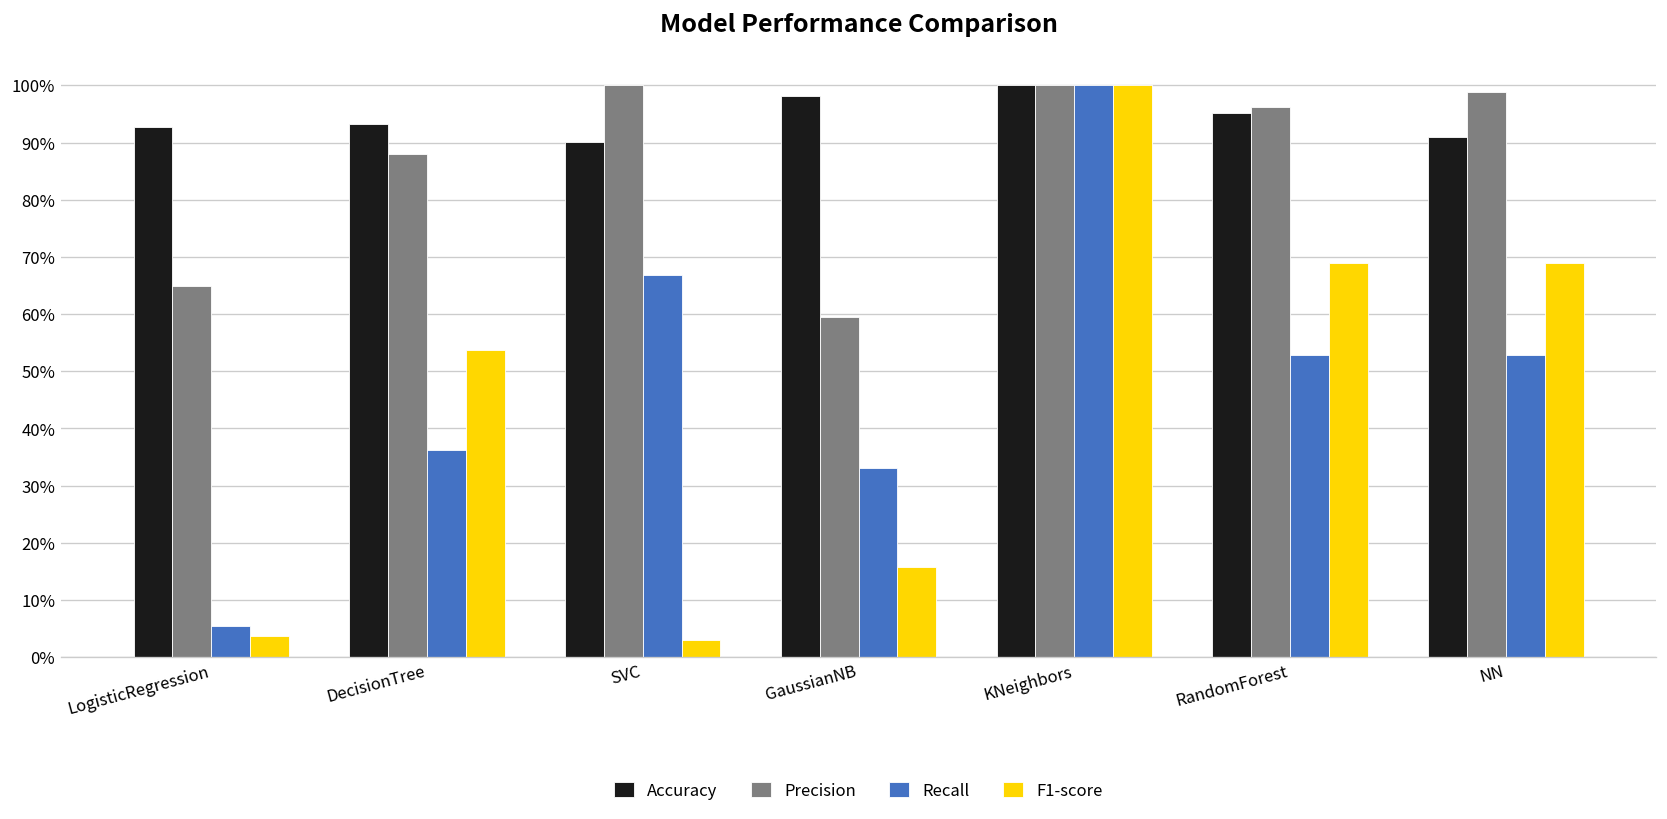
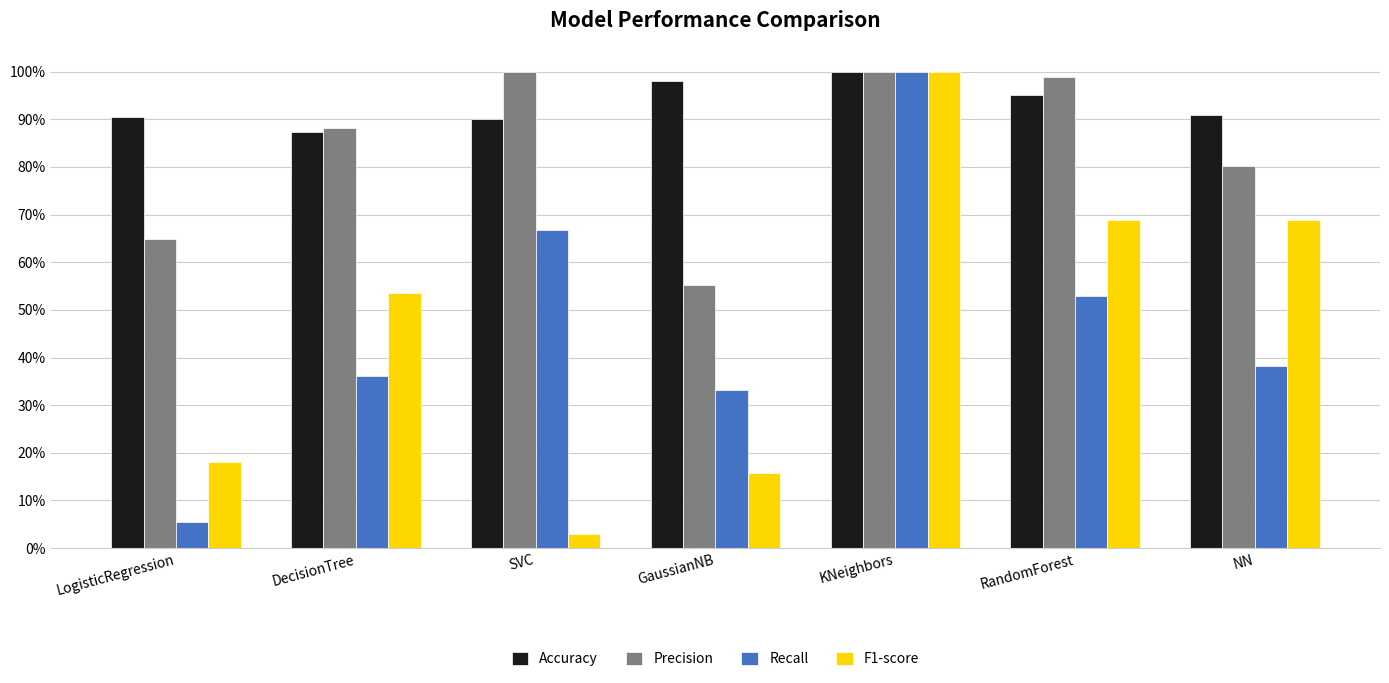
  {
    "Accuracy": {
-     "LogisticRegression": "93%",
-     "DecisionTree": "93%",
+     "LogisticRegression": "91%",
+     "DecisionTree": "87%",
      "SVC": "90%",
      "GaussianNB": "98%",
      "KNeighbors": "100%",
      "RandomForest": "95%",
      "NN": "91%"
    },
    "Precision": {
      "LogisticRegression": "65%",
      "DecisionTree": "88%",
      "SVC": "100%",
-     "GaussianNB": "59%",
+     "GaussianNB": "55%",
      "KNeighbors": "100%",
-     "RandomForest": "96%",
-     "NN": "99%"
+     "RandomForest": "99%",
+     "NN": "80%"
    },
    "Recall": {
      "LogisticRegression": "5%",
      "DecisionTree": "36%",
      "SVC": "67%",
      "GaussianNB": "33%",
      "KNeighbors": "100%",
      "RandomForest": "53%",
-     "NN": "53%"
+     "NN": "38%"
    },
    "F1-score": {
-     "LogisticRegression": "4%",
+     "LogisticRegression": "18%",
      "DecisionTree": "54%",
      "SVC": "3%",
      "GaussianNB": "16%",
      "KNeighbors": "100%",
      "RandomForest": "69%",
      "NN": "69%"
    }
  }
